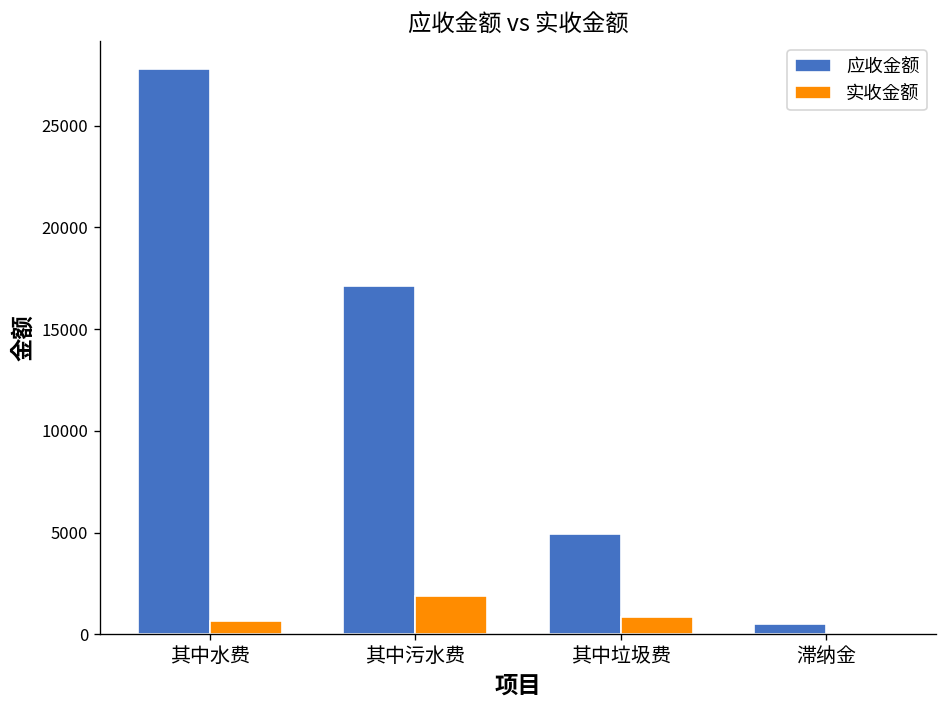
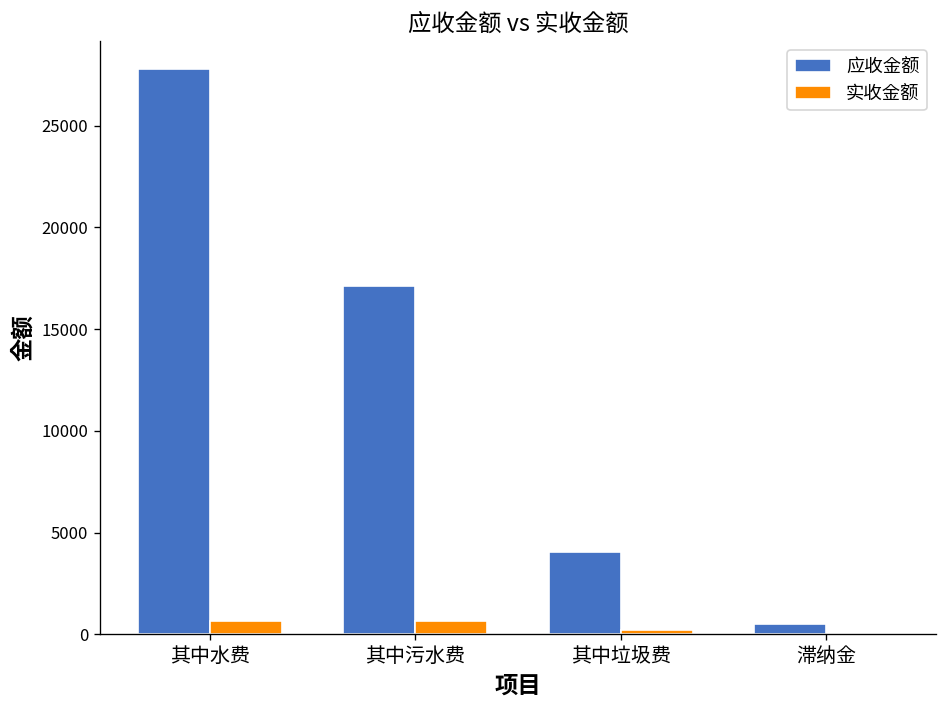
  {
    "应收金额": {
      "其中水费": 27800,
      "其中污水费": 17100,
-     "其中垃圾费": 5000,
+     "其中垃圾费": 4000,
      "滞纳金": 500
    },
    "实收金额": {
      "其中水费": 600,
-     "其中污水费": 1900,
-     "其中垃圾费": 900
+     "其中污水费": 700,
+     "其中垃圾费": 200
    }
  }
